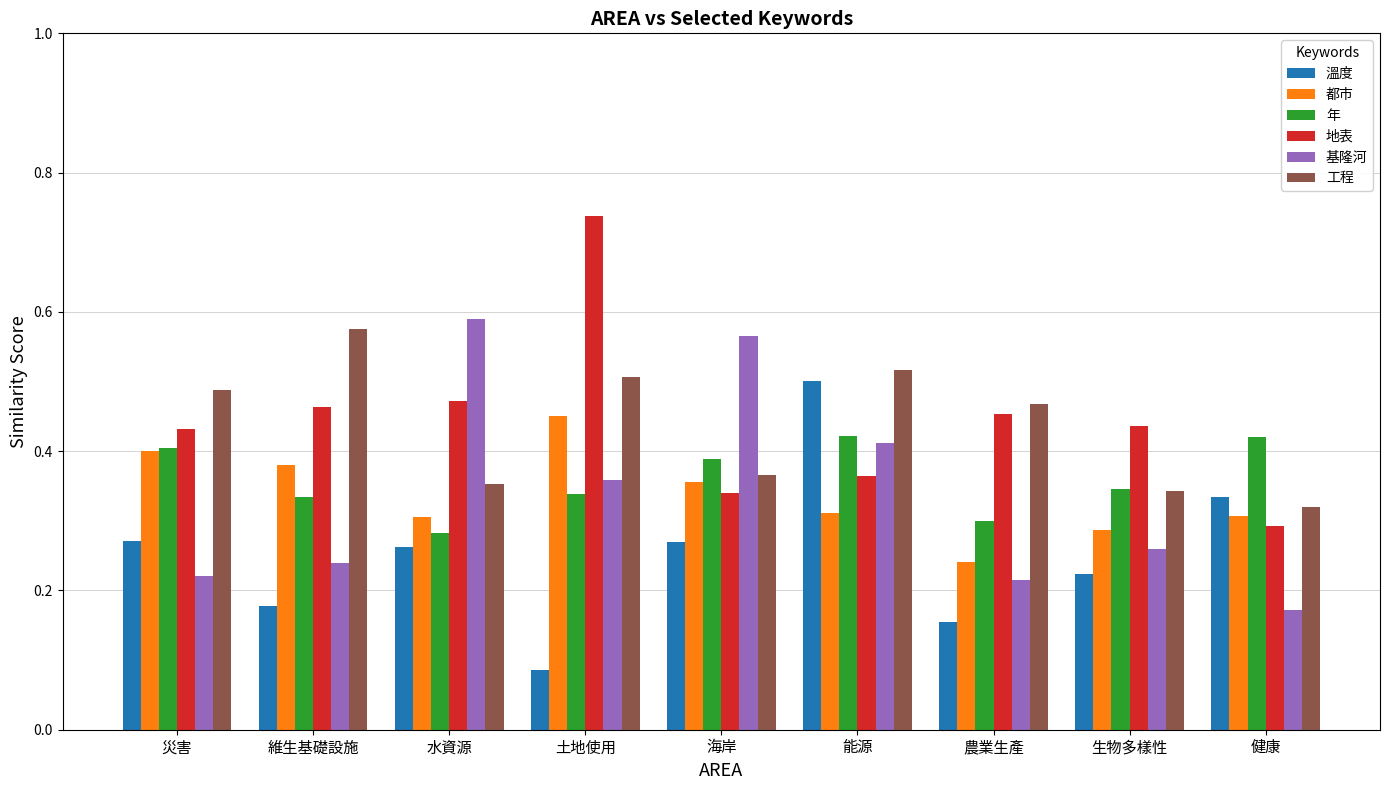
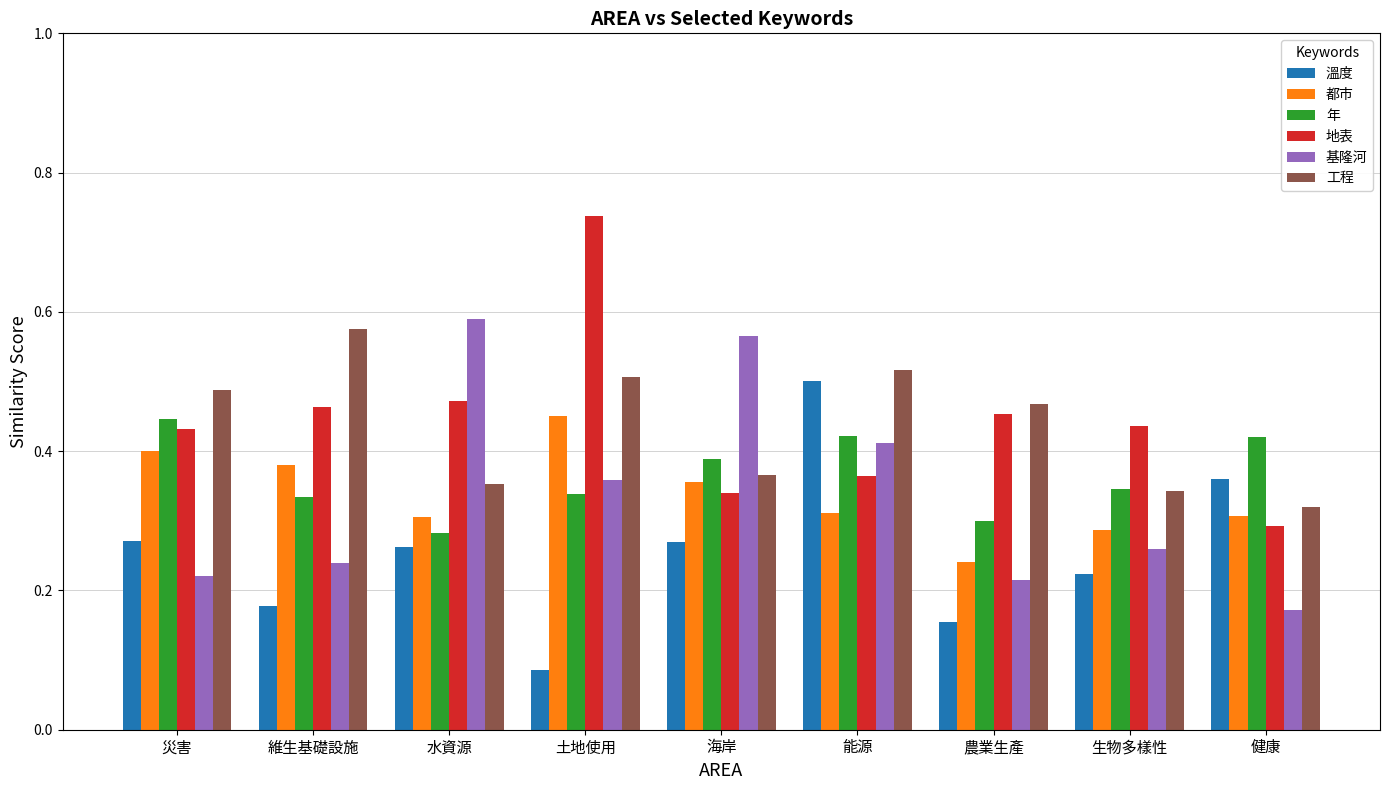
  {
    "溫度": {
      "災害": 0.27,
      "維生基礎設施": 0.18,
      "水資源": 0.26,
      "土地使用": 0.09,
      "海岸": 0.27,
      "能源": 0.50,
      "農業生產": 0.15,
      "生物多樣性": 0.22,
-     "健康": 0.33
+     "健康": 0.36
    },
    "都市": {
      "災害": 0.40,
      "維生基礎設施": 0.38,
      "水資源": 0.30,
      "土地使用": 0.45,
      "海岸": 0.36,
      "能源": 0.31,
      "農業生產": 0.24,
      "生物多樣性": 0.29,
      "健康": 0.31
    },
    "年": {
-     "災害": 0.40,
+     "災害": 0.45,
      "維生基礎設施": 0.33,
      "水資源": 0.28,
      "土地使用": 0.34,
      "海岸": 0.39,
      "能源": 0.42,
      "農業生產": 0.30,
      "生物多樣性": 0.35,
      "健康": 0.42
    },
    "地表": {
      "災害": 0.43,
      "維生基礎設施": 0.46,
      "水資源": 0.47,
      "土地使用": 0.74,
      "海岸": 0.34,
      "能源": 0.36,
      "農業生產": 0.45,
      "生物多樣性": 0.44,
      "健康": 0.29
    },
    "基隆河": {
      "災害": 0.22,
      "維生基礎設施": 0.24,
      "水資源": 0.59,
      "土地使用": 0.36,
      "海岸": 0.57,
      "能源": 0.41,
      "農業生產": 0.22,
      "生物多樣性": 0.26,
      "健康": 0.17
    },
    "工程": {
      "災害": 0.49,
      "維生基礎設施": 0.58,
      "水資源": 0.35,
      "土地使用": 0.51,
      "海岸": 0.37,
      "能源": 0.52,
      "農業生產": 0.47,
      "生物多樣性": 0.34,
      "健康": 0.32
    }
  }
